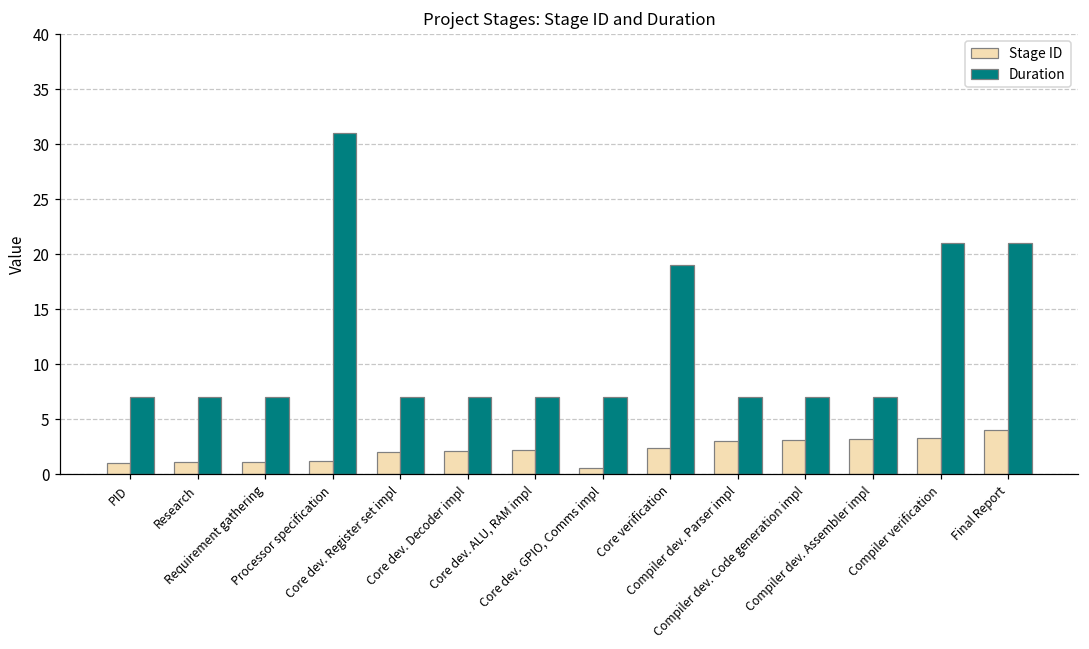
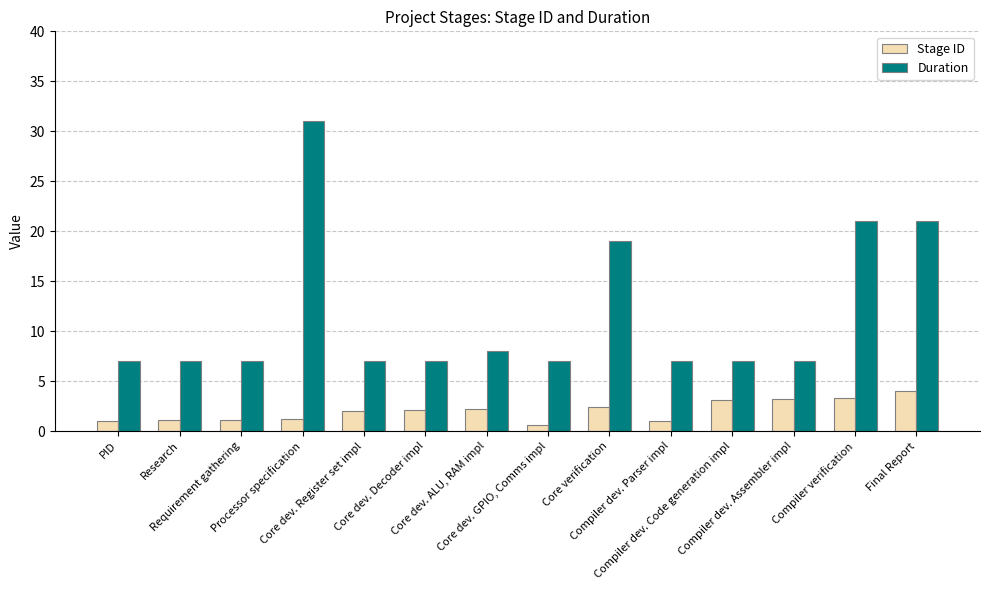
  {
    "Stage ID": {
      "PID": 1,
      "Research": 1,
      "Requirement gathering": 1,
      "Processor specification": 1,
      "Core dev. Register set impl": 2,
      "Core dev. Decoder impl": 2,
      "Core dev. ALU, RAM impl": 2,
      "Core dev. GPIO, Comms impl": 1,
      "Core verification": 2,
-     "Compiler dev. Parser impl": 3,
+     "Compiler dev. Parser impl": 1,
      "Compiler dev. Code generation impl": 3,
      "Compiler dev. Assembler impl": 3,
      "Compiler verification": 3,
      "Final Report": 4
    },
    "Duration": {
      "PID": 7,
      "Research": 7,
      "Requirement gathering": 7,
      "Processor specification": 31,
      "Core dev. Register set impl": 7,
      "Core dev. Decoder impl": 7,
-     "Core dev. ALU, RAM impl": 7,
+     "Core dev. ALU, RAM impl": 8,
      "Core dev. GPIO, Comms impl": 7,
      "Core verification": 19,
      "Compiler dev. Parser impl": 7,
      "Compiler dev. Code generation impl": 7,
      "Compiler dev. Assembler impl": 7,
      "Compiler verification": 21,
      "Final Report": 21
    }
  }
